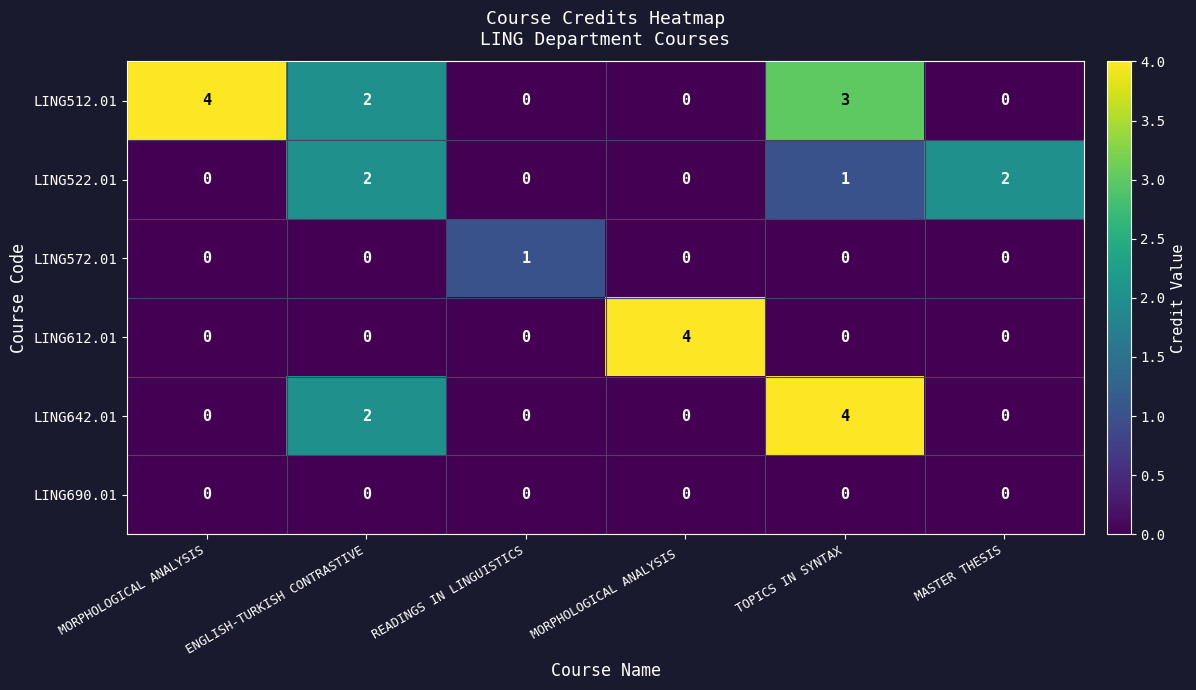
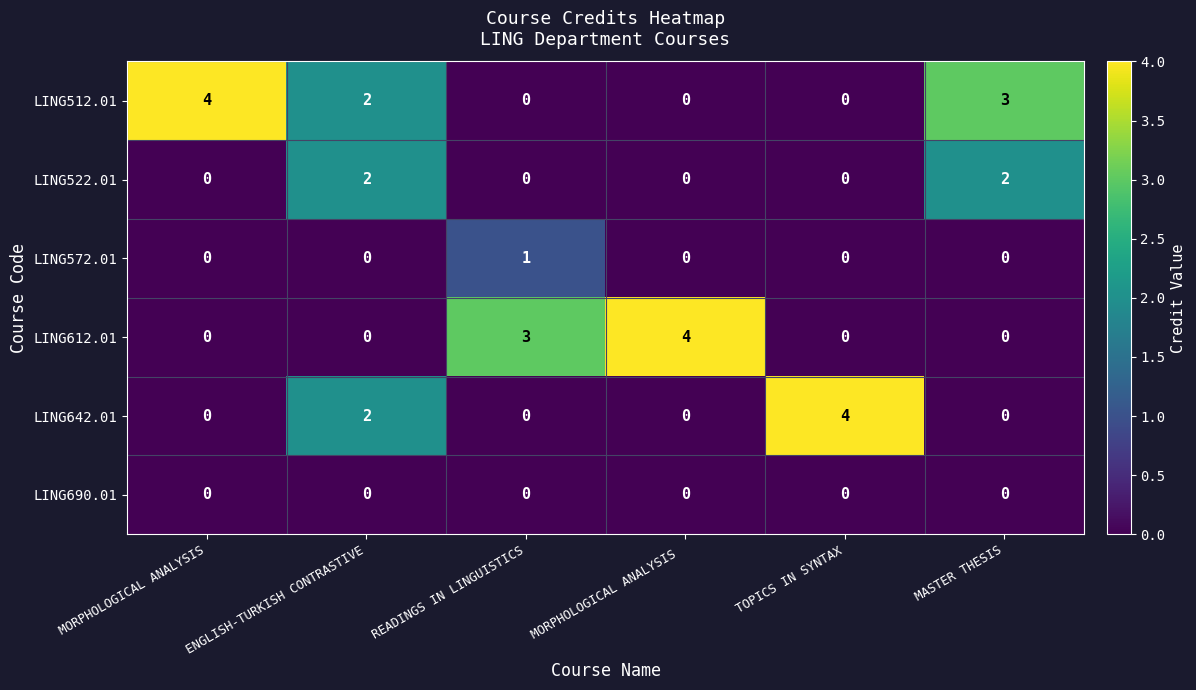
  {
    "LING512.01": {
      "ENGLISH-TURKISH CONTRASTIVE": 2,
      "READINGS IN LINGUISTICS": 0,
-     "TOPICS IN SYNTAX": 3,
-     "MASTER THESIS": 0
+     "TOPICS IN SYNTAX": 0,
+     "MASTER THESIS": 3
    },
    "LING522.01": {
      "ENGLISH-TURKISH CONTRASTIVE": 2,
      "READINGS IN LINGUISTICS": 0,
-     "TOPICS IN SYNTAX": 1,
+     "TOPICS IN SYNTAX": 0,
      "MASTER THESIS": 2
    },
    "LING572.01": {
      "ENGLISH-TURKISH CONTRASTIVE": 0,
      "READINGS IN LINGUISTICS": 1,
      "TOPICS IN SYNTAX": 0,
      "MASTER THESIS": 0
    },
    "LING612.01": {
      "ENGLISH-TURKISH CONTRASTIVE": 0,
-     "READINGS IN LINGUISTICS": 0,
+     "READINGS IN LINGUISTICS": 3,
      "TOPICS IN SYNTAX": 0,
      "MASTER THESIS": 0
    },
    "LING642.01": {
      "ENGLISH-TURKISH CONTRASTIVE": 2,
      "READINGS IN LINGUISTICS": 0,
      "TOPICS IN SYNTAX": 4,
      "MASTER THESIS": 0
    },
    "LING690.01": {
      "ENGLISH-TURKISH CONTRASTIVE": 0,
      "READINGS IN LINGUISTICS": 0,
      "TOPICS IN SYNTAX": 0,
      "MASTER THESIS": 0
    }
  }
